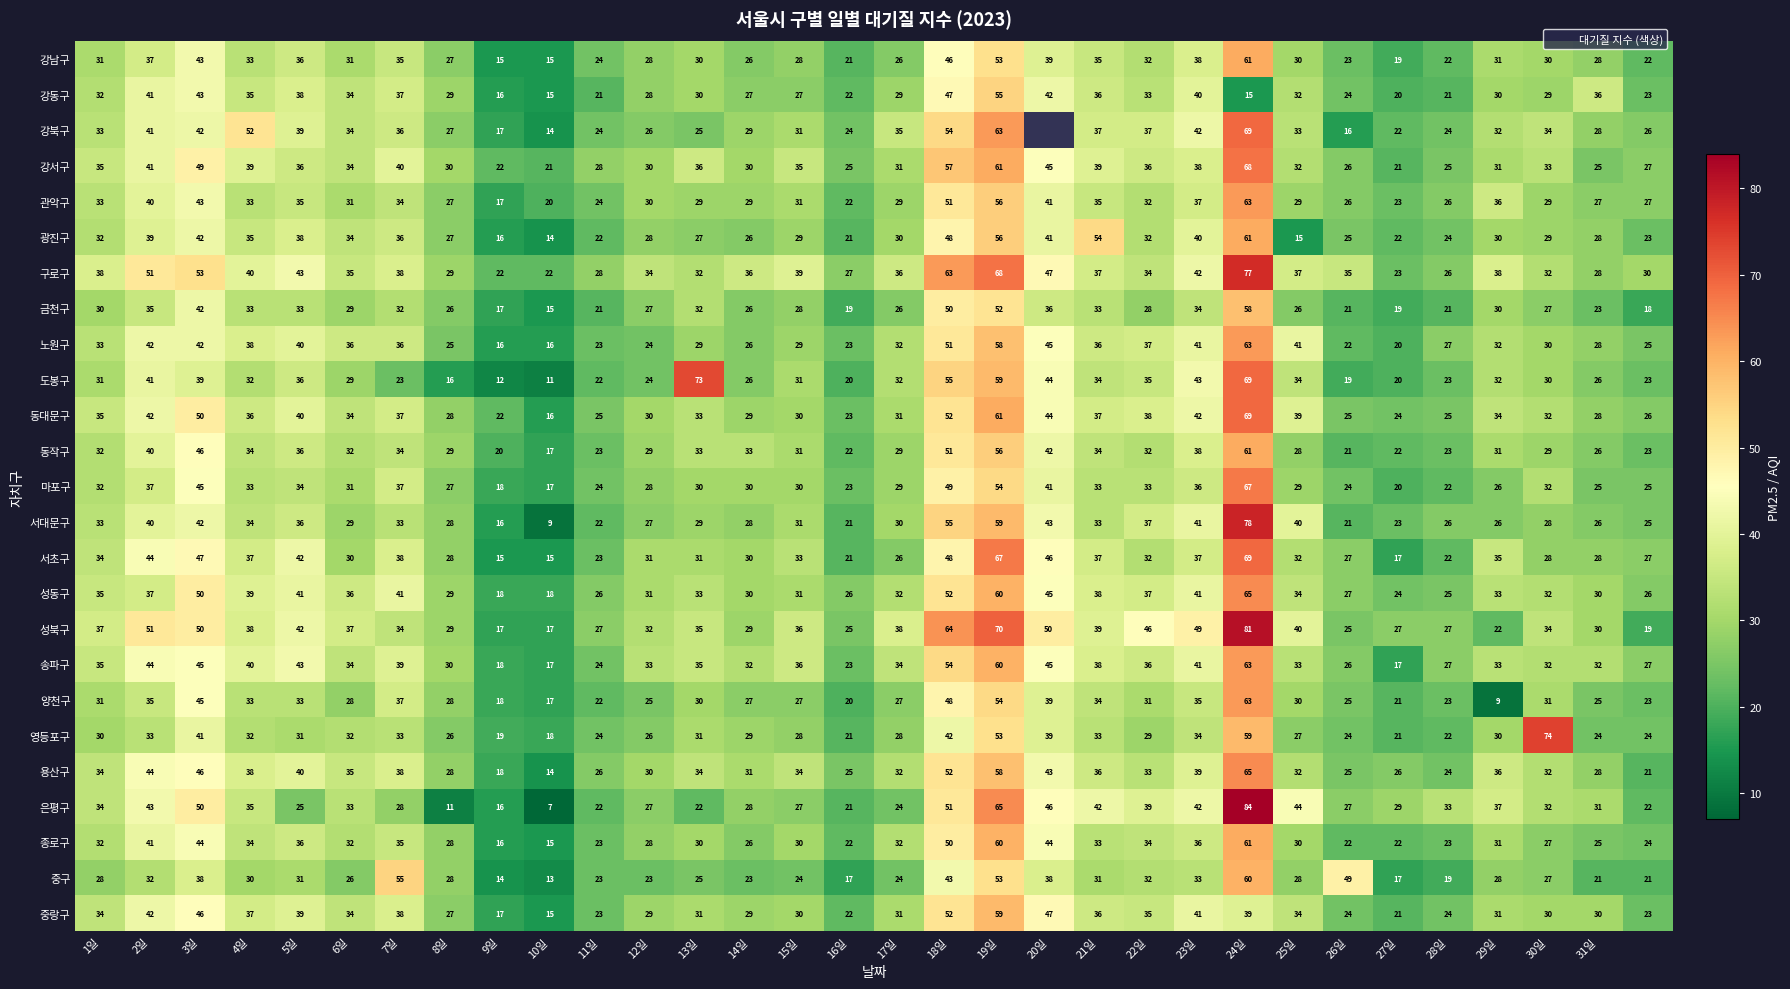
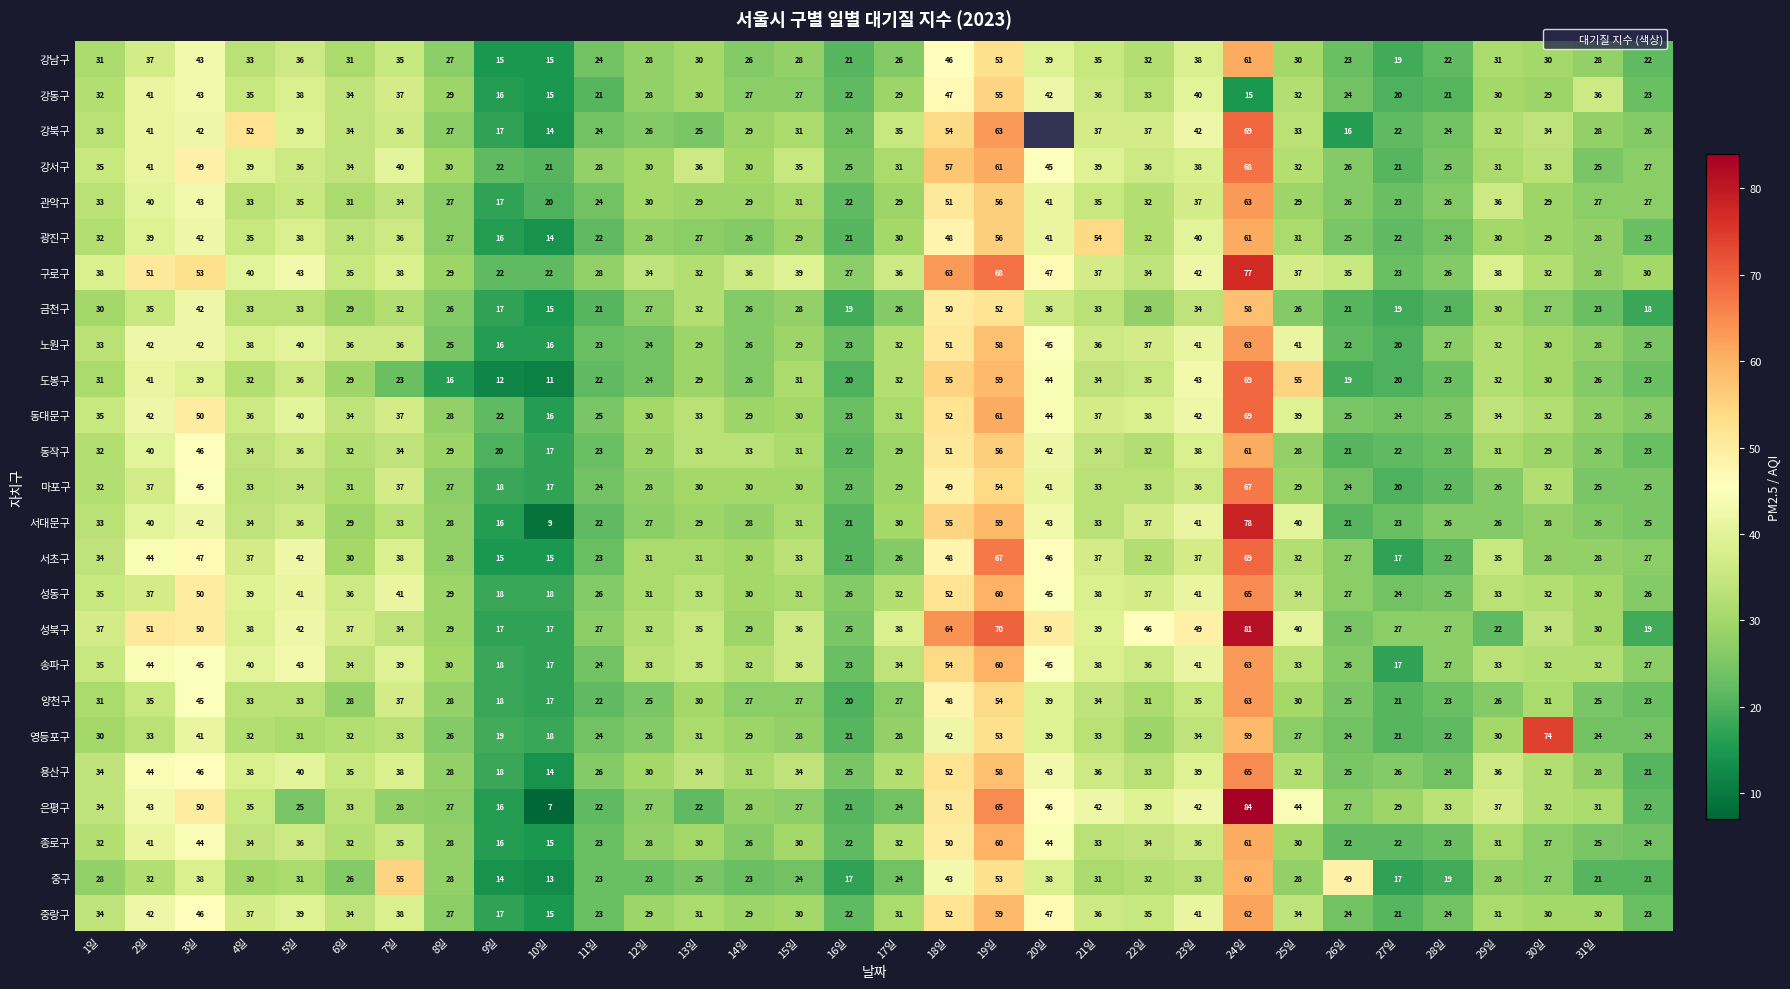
  {
    "광진구": {
      "1일": 32,
      "2일": 39,
      "3일": 42,
      "4일": 35,
      "5일": 38,
      "6일": 34,
      "7일": 36,
      "8일": 27,
      "9일": 16,
      "10일": 14,
      "11일": 22,
      "12일": 28,
      "13일": 27,
      "14일": 26,
      "15일": 29,
      "16일": 21,
      "17일": 30,
      "18일": 48,
      "19일": 56,
      "20일": 41,
      "21일": 54,
      "22일": 32,
      "23일": 40,
      "24일": 61,
-     "25일": 15,
+     "25일": 31,
      "26일": 25,
      "27일": 22,
      "28일": 24,
      "29일": 30,
      "30일": 29,
      "31일": 28
    },
    "도봉구": {
      "1일": 31,
      "2일": 41,
      "3일": 39,
      "4일": 32,
      "5일": 36,
      "6일": 29,
      "7일": 23,
      "8일": 16,
      "9일": 12,
      "10일": 11,
      "11일": 22,
      "12일": 24,
-     "13일": 73,
+     "13일": 29,
      "14일": 26,
      "15일": 31,
      "16일": 20,
      "17일": 32,
      "18일": 55,
      "19일": 59,
      "20일": 44,
      "21일": 34,
      "22일": 35,
      "23일": 43,
      "24일": 69,
-     "25일": 34,
+     "25일": 55,
      "26일": 19,
      "27일": 20,
      "28일": 23,
      "29일": 32,
      "30일": 30,
      "31일": 26
    },
    "양천구": {
      "1일": 31,
      "2일": 35,
      "3일": 45,
      "4일": 33,
      "5일": 33,
      "6일": 28,
      "7일": 37,
      "8일": 28,
      "9일": 18,
      "10일": 17,
      "11일": 22,
      "12일": 25,
      "13일": 30,
      "14일": 27,
      "15일": 27,
      "16일": 20,
      "17일": 27,
      "18일": 48,
      "19일": 54,
      "20일": 39,
      "21일": 34,
      "22일": 31,
      "23일": 35,
      "24일": 63,
      "25일": 30,
      "26일": 25,
      "27일": 21,
      "28일": 23,
-     "29일": 9,
+     "29일": 26,
      "30일": 31,
      "31일": 25
    },
    "은평구": {
      "1일": 34,
      "2일": 43,
      "3일": 50,
      "4일": 35,
      "5일": 25,
      "6일": 33,
      "7일": 28,
-     "8일": 11,
+     "8일": 27,
      "9일": 16,
      "10일": 7,
      "11일": 22,
      "12일": 27,
      "13일": 22,
      "14일": 28,
      "15일": 27,
      "16일": 21,
      "17일": 24,
      "18일": 51,
      "19일": 65,
      "20일": 46,
      "21일": 42,
      "22일": 39,
      "23일": 42,
      "24일": 84,
      "25일": 44,
      "26일": 27,
      "27일": 29,
      "28일": 33,
      "29일": 37,
      "30일": 32,
      "31일": 31
    },
    "중랑구": {
      "1일": 34,
      "2일": 42,
      "3일": 46,
      "4일": 37,
      "5일": 39,
      "6일": 34,
      "7일": 38,
      "8일": 27,
      "9일": 17,
      "10일": 15,
      "11일": 23,
      "12일": 29,
      "13일": 31,
      "14일": 29,
      "15일": 30,
      "16일": 22,
      "17일": 31,
      "18일": 52,
      "19일": 59,
      "20일": 47,
      "21일": 36,
      "22일": 35,
      "23일": 41,
-     "24일": 39,
+     "24일": 62,
      "25일": 34,
      "26일": 24,
      "27일": 21,
      "28일": 24,
      "29일": 31,
      "30일": 30,
      "31일": 30
    }
  }
